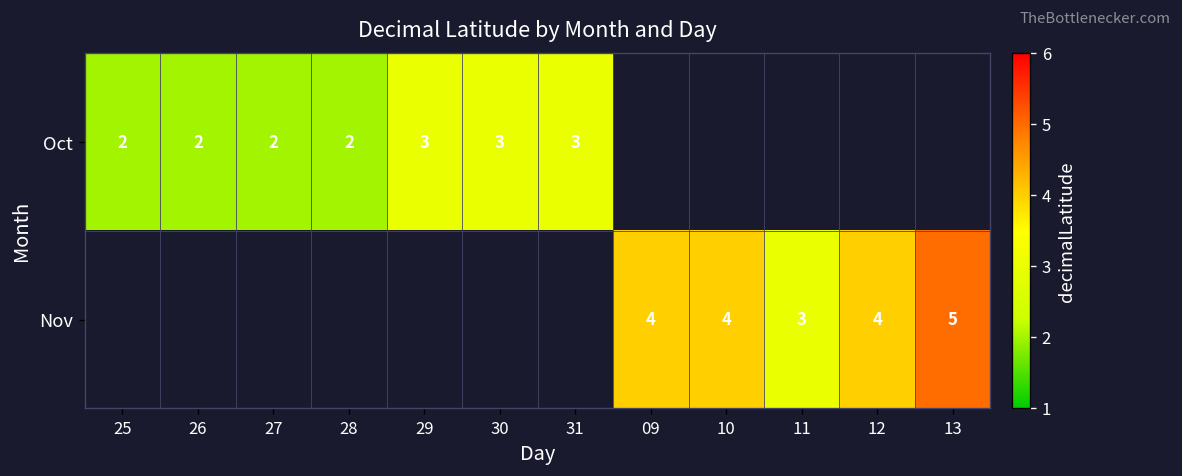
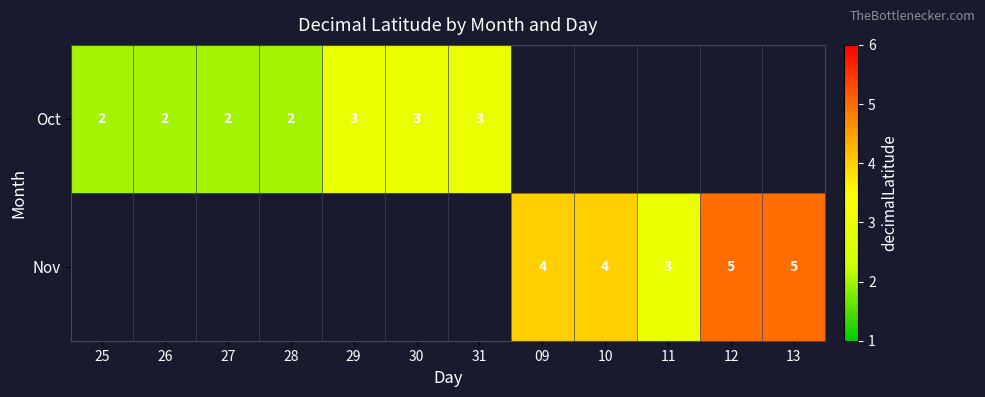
  {
    "Oct": {
      "25": 2,
      "26": 2,
      "27": 2,
      "28": 2,
      "29": 3,
      "30": 3,
      "31": 3
    },
    "Nov": {
      "09": 4,
      "10": 4,
      "11": 3,
-     "12": 4,
+     "12": 5,
      "13": 5
    }
  }
